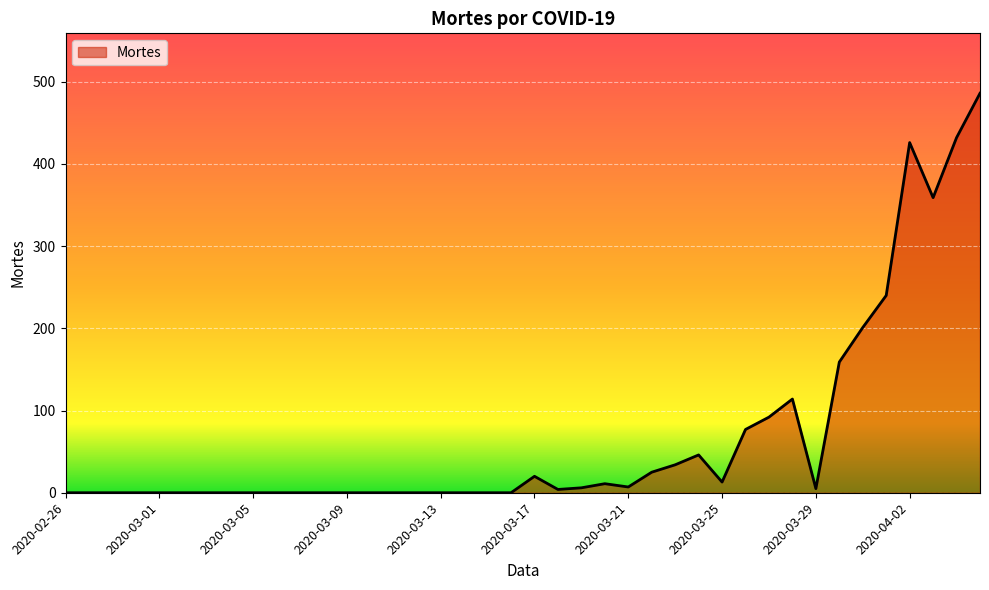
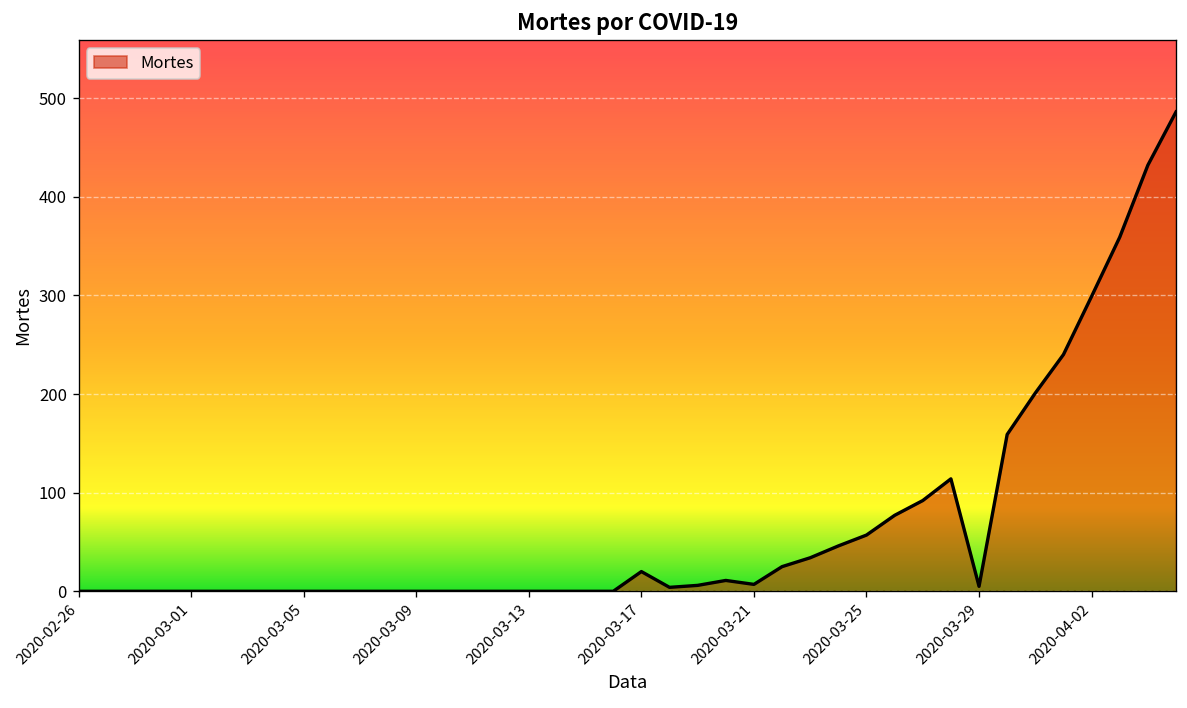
  {
    "2020-02-26": 0,
    "2020-03-01": 0,
    "2020-03-05": 0,
    "2020-03-09": 0,
    "2020-03-13": 0,
    "2020-03-17": 20,
    "2020-03-21": 10,
-   "2020-03-25": 10,
+   "2020-03-25": 60,
    "2020-03-29": 10,
-   "2020-04-02": 430
+   "2020-04-02": 300
  }
